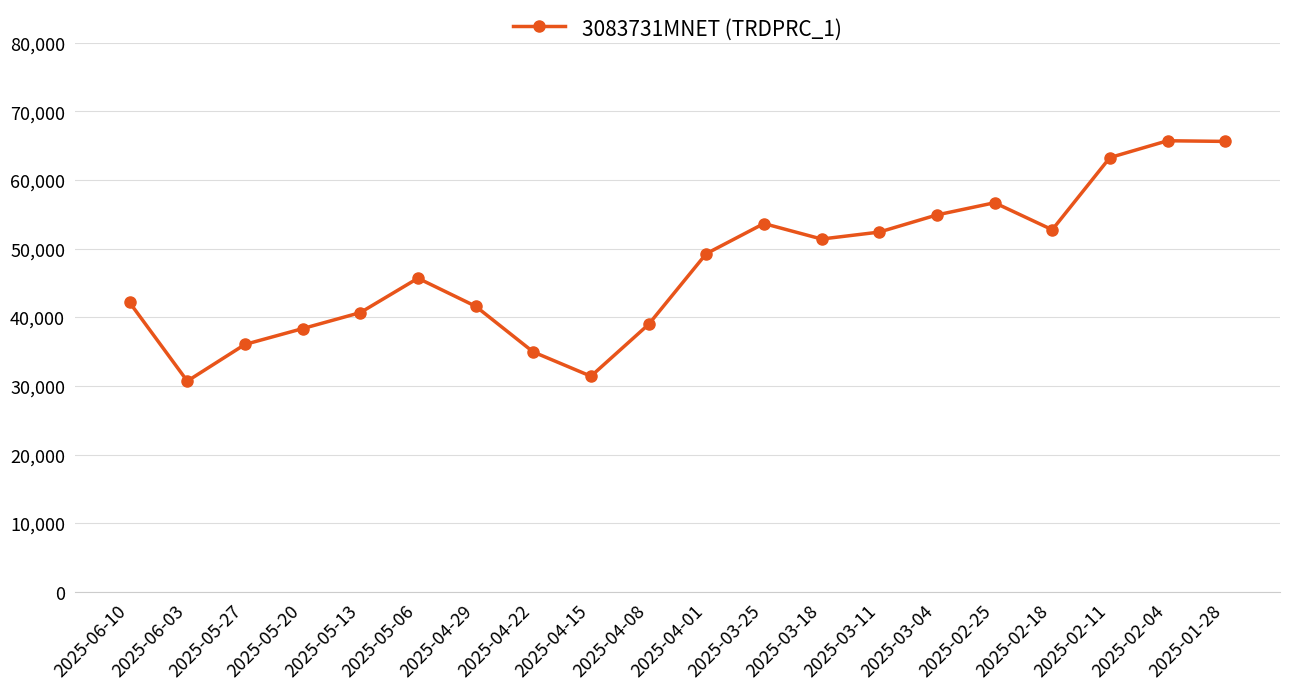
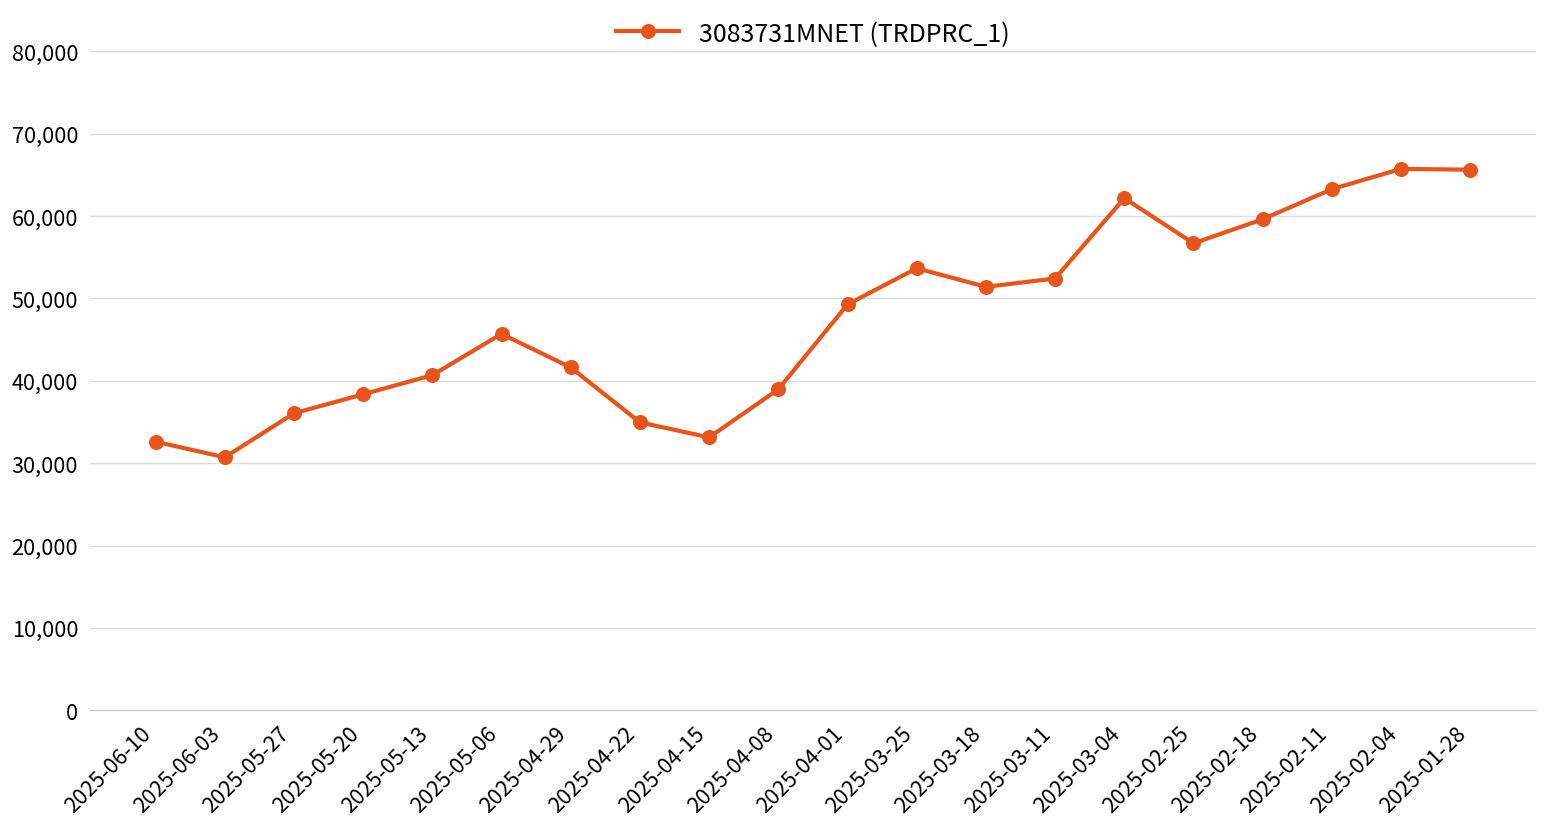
  {
-   "2025-06-10": "42,000",
+   "2025-06-10": "33,000",
    "2025-06-03": "31,000",
    "2025-05-27": "36,000",
    "2025-05-20": "38,000",
    "2025-05-13": "41,000",
    "2025-05-06": "46,000",
    "2025-04-29": "42,000",
    "2025-04-22": "35,000",
-   "2025-04-15": "31,000",
+   "2025-04-15": "33,000",
    "2025-04-08": "39,000",
    "2025-04-01": "49,000",
    "2025-03-25": "54,000",
    "2025-03-18": "51,000",
    "2025-03-11": "52,000",
-   "2025-03-04": "55,000",
+   "2025-03-04": "62,000",
    "2025-02-25": "57,000",
-   "2025-02-18": "53,000",
+   "2025-02-18": "60,000",
    "2025-02-11": "63,000",
    "2025-02-04": "66,000",
    "2025-01-28": "66,000"
  }
